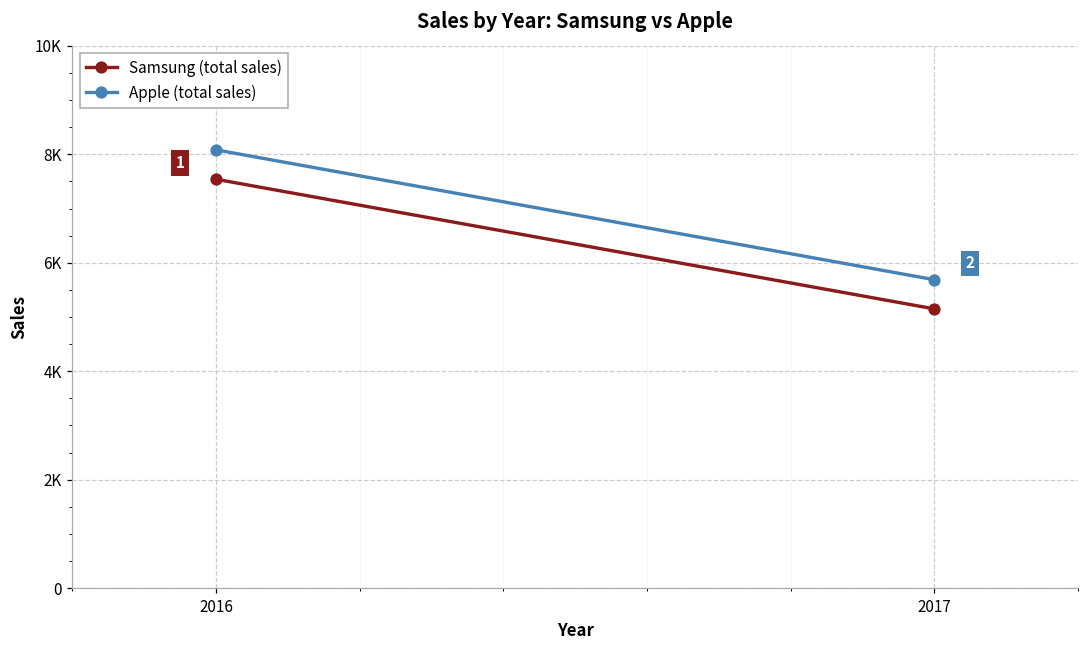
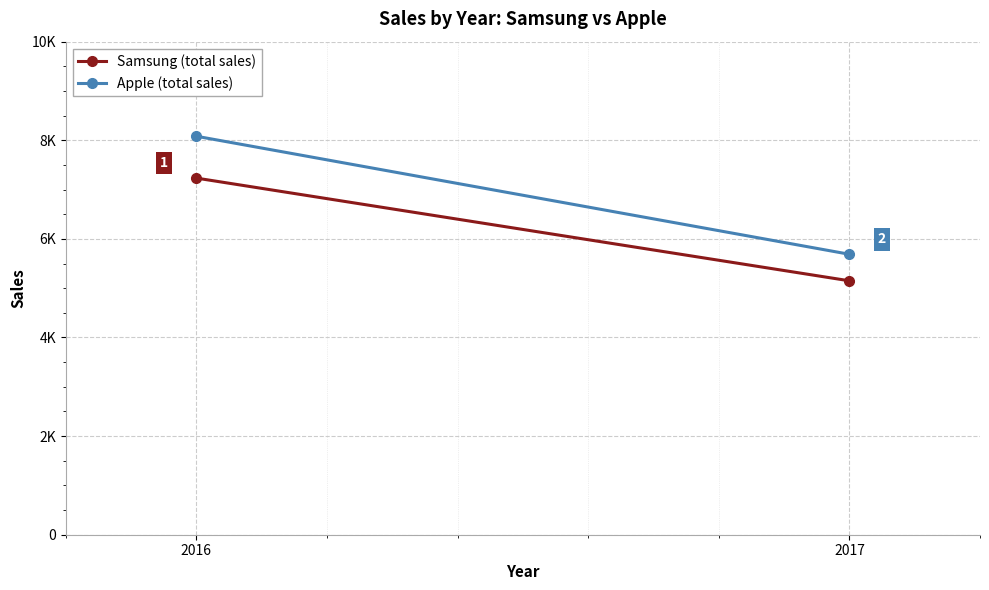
  {
    "Samsung (total sales)": {
-     "2016": 7500,
+     "2016": 7200,
      "2017": 5200
    },
    "Apple (total sales)": {
      "2016": 8100,
      "2017": 5700
    }
  }
